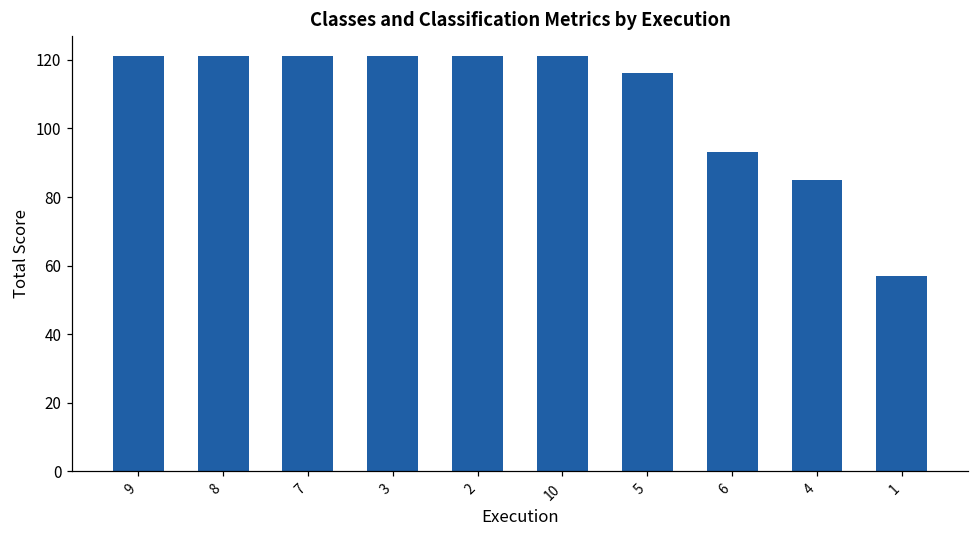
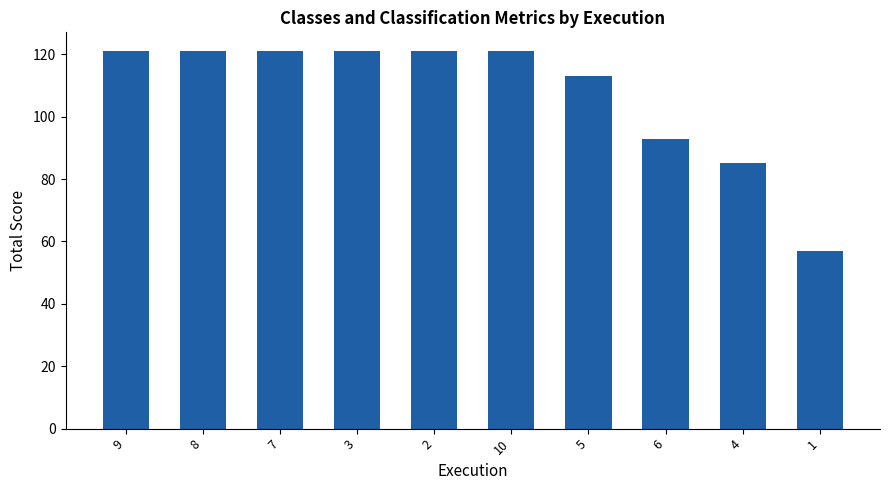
  {
    "9": 121,
    "8": 121,
    "7": 121,
    "3": 121,
    "2": 121,
    "10": 121,
-   "5": 116,
+   "5": 113,
    "6": 93,
    "4": 85,
    "1": 57
  }
